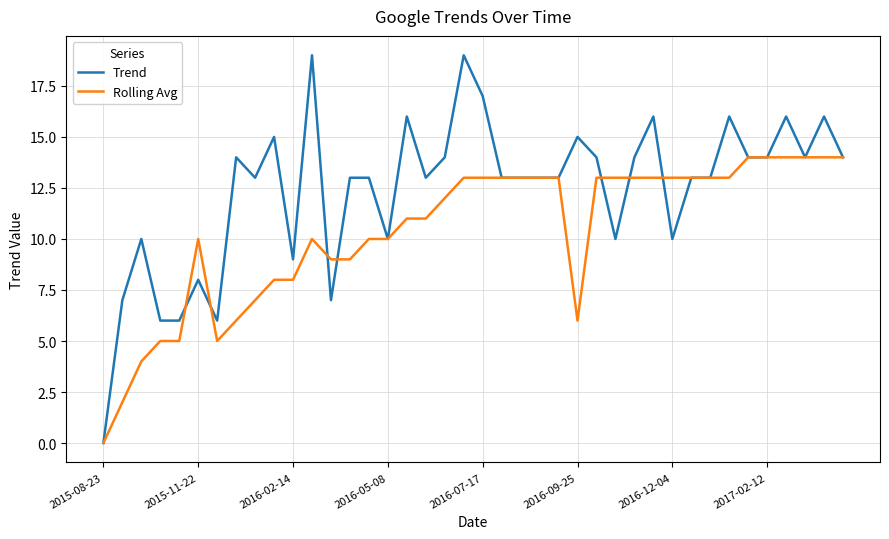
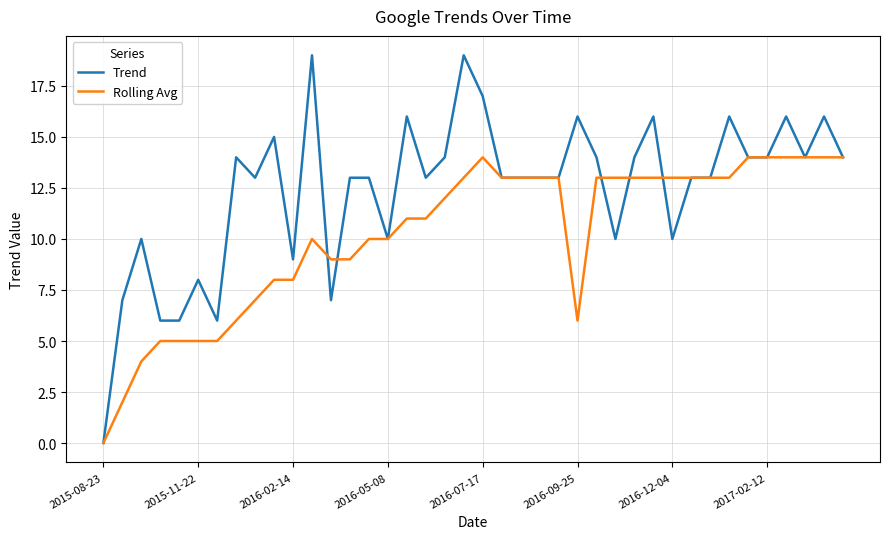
  {
    "Trend": {
      "2015-11-22": 8,
      "2016-02-14": 9,
      "2016-07-17": 17,
-     "2016-09-25": 15,
+     "2016-09-25": 16,
      "2016-12-04": 10
    },
    "Rolling Avg": {
-     "2015-11-22": 10,
+     "2015-11-22": 5,
      "2016-02-14": 8,
-     "2016-07-17": 13,
+     "2016-07-17": 14,
      "2016-09-25": 6,
      "2016-12-04": 13
    }
  }
